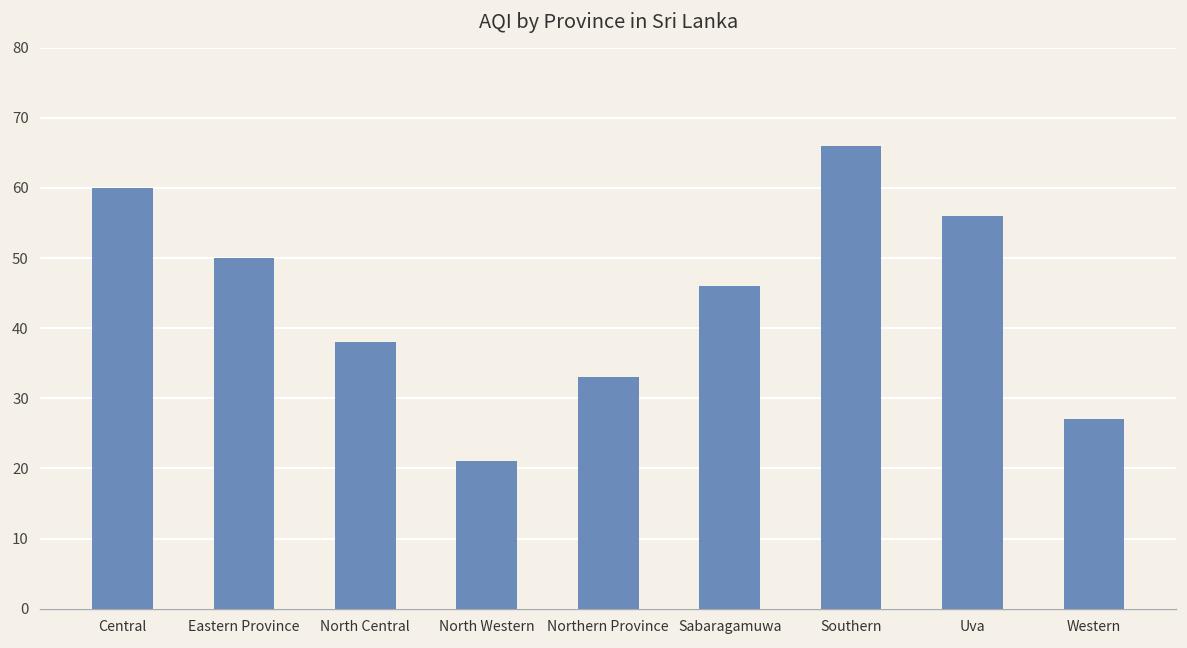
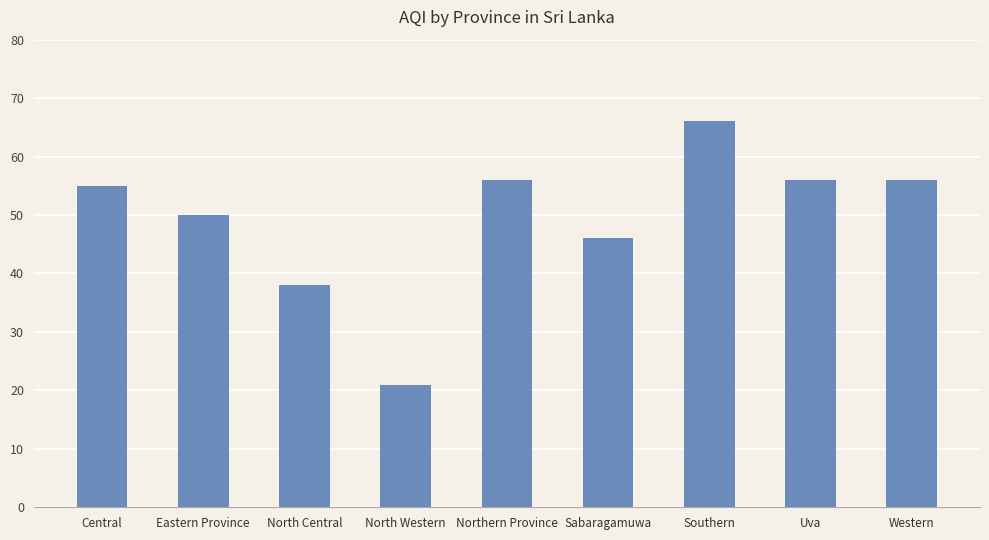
  {
-   "Central": 60,
+   "Central": 55,
    "Eastern Province": 50,
    "North Central": 38,
    "North Western": 21,
-   "Northern Province": 33,
+   "Northern Province": 56,
    "Sabaragamuwa": 46,
    "Southern": 66,
    "Uva": 56,
-   "Western": 27
+   "Western": 56
  }
